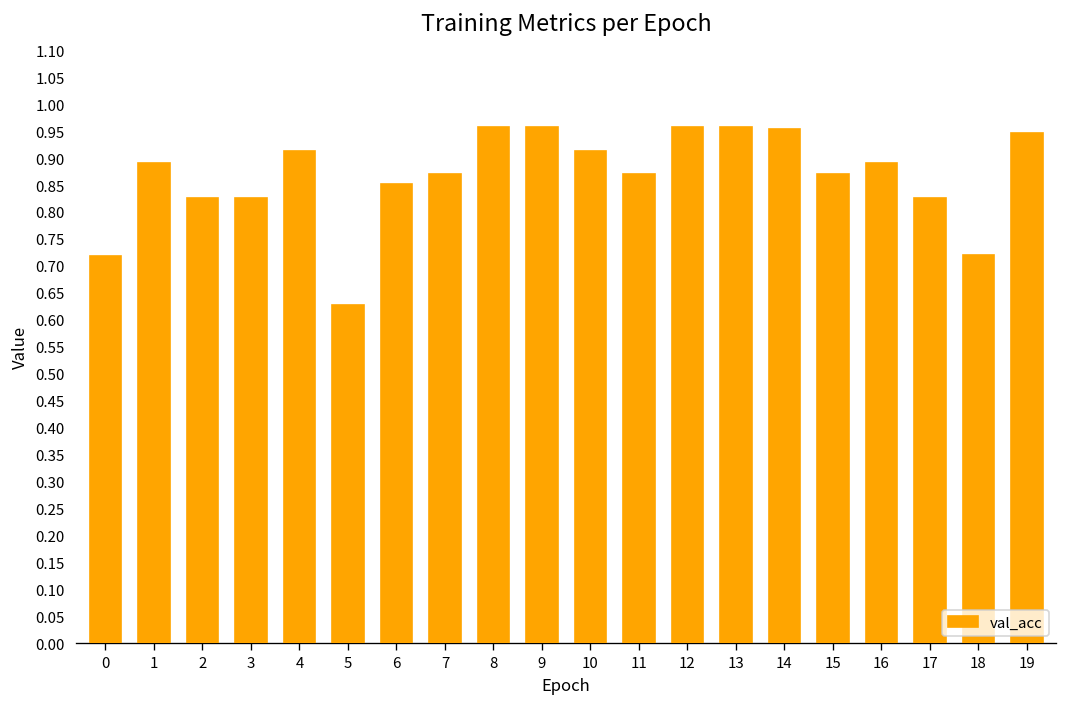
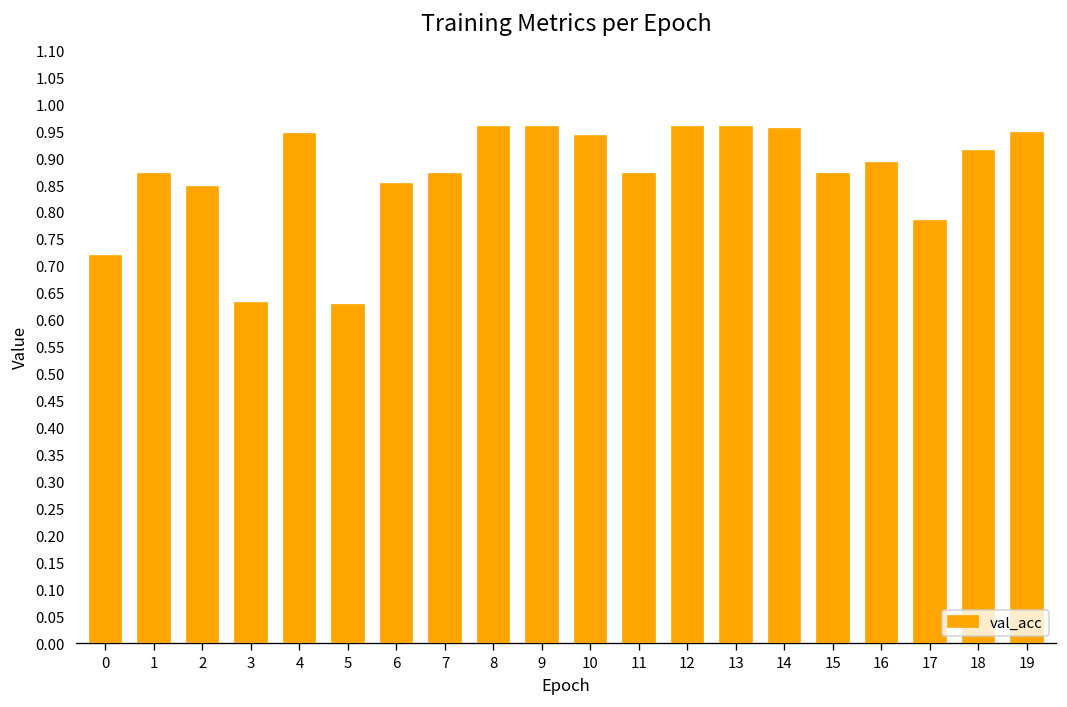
  {
    "0": 0.72,
-   "1": 0.89,
-   "2": 0.83,
-   "3": 0.83,
-   "4": 0.91,
+   "1": 0.87,
+   "2": 0.85,
+   "3": 0.63,
+   "4": 0.94,
    "5": 0.63,
    "6": 0.85,
    "7": 0.87,
    "8": 0.96,
    "9": 0.96,
-   "10": 0.91,
+   "10": 0.94,
    "11": 0.87,
    "12": 0.96,
    "13": 0.96,
    "14": 0.95,
    "15": 0.87,
    "16": 0.89,
-   "17": 0.83,
-   "18": 0.72,
+   "17": 0.78,
+   "18": 0.91,
    "19": 0.95
  }
